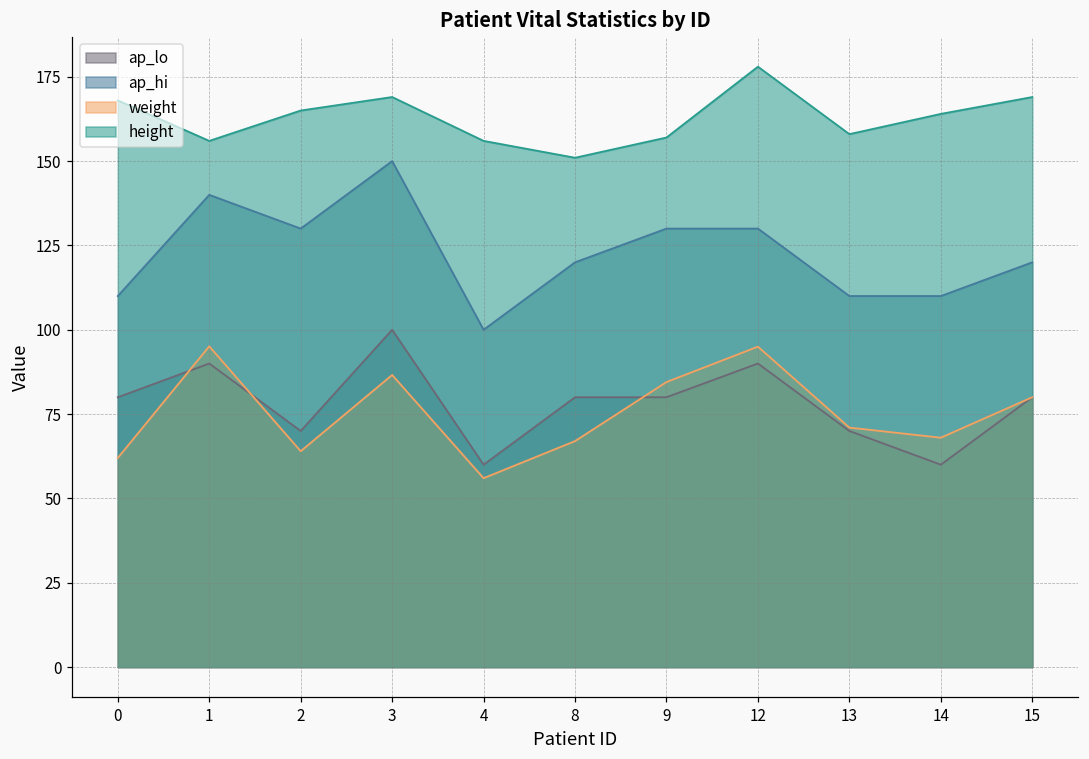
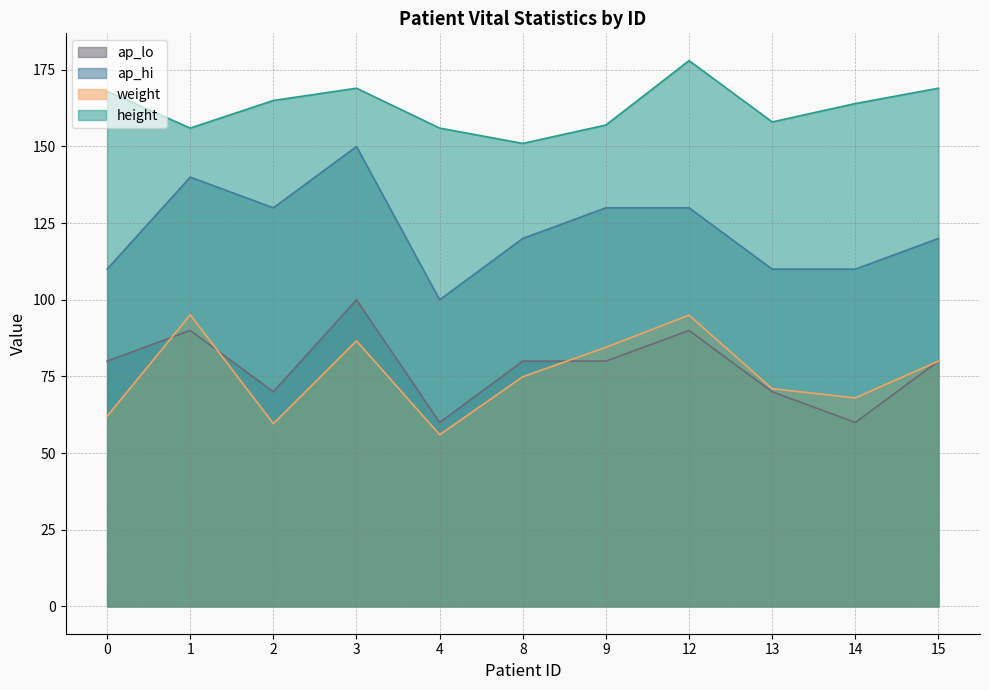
  {
    "weight": {
      "0": 62,
      "1": 95,
-     "2": 64,
+     "2": 60,
      "3": 87,
      "4": 56,
-     "8": 67,
+     "8": 75,
      "9": 85,
      "12": 95,
      "13": 71,
      "14": 68
    }
  }
